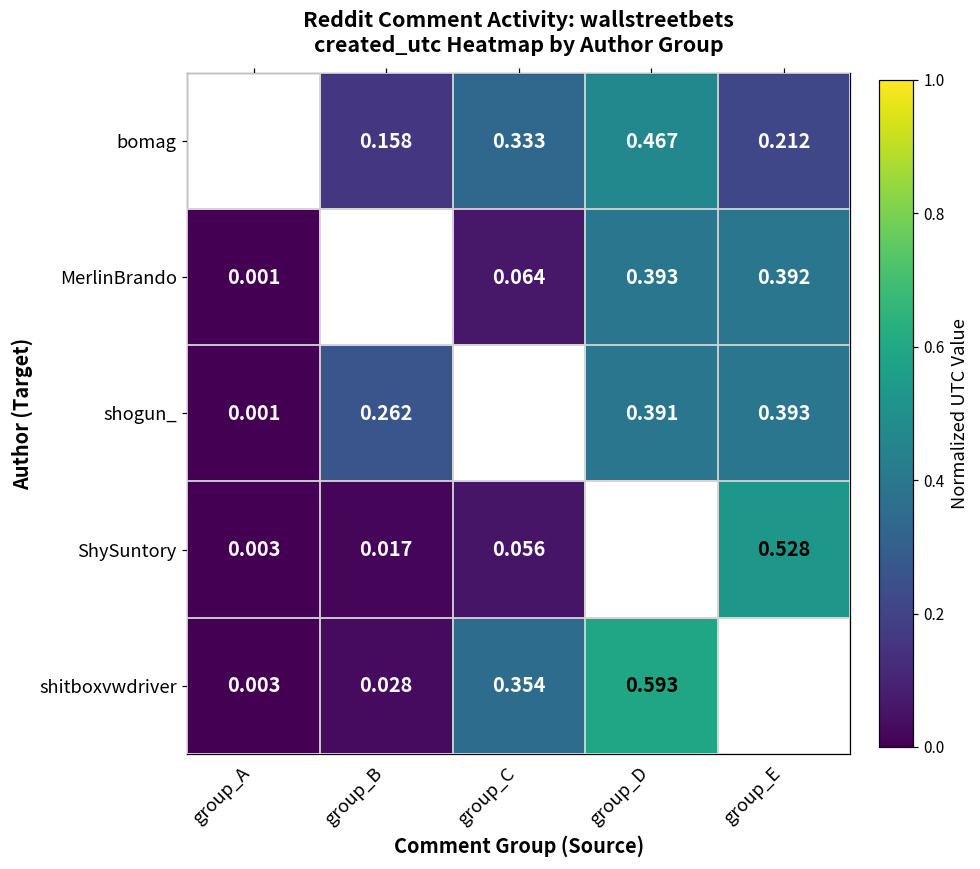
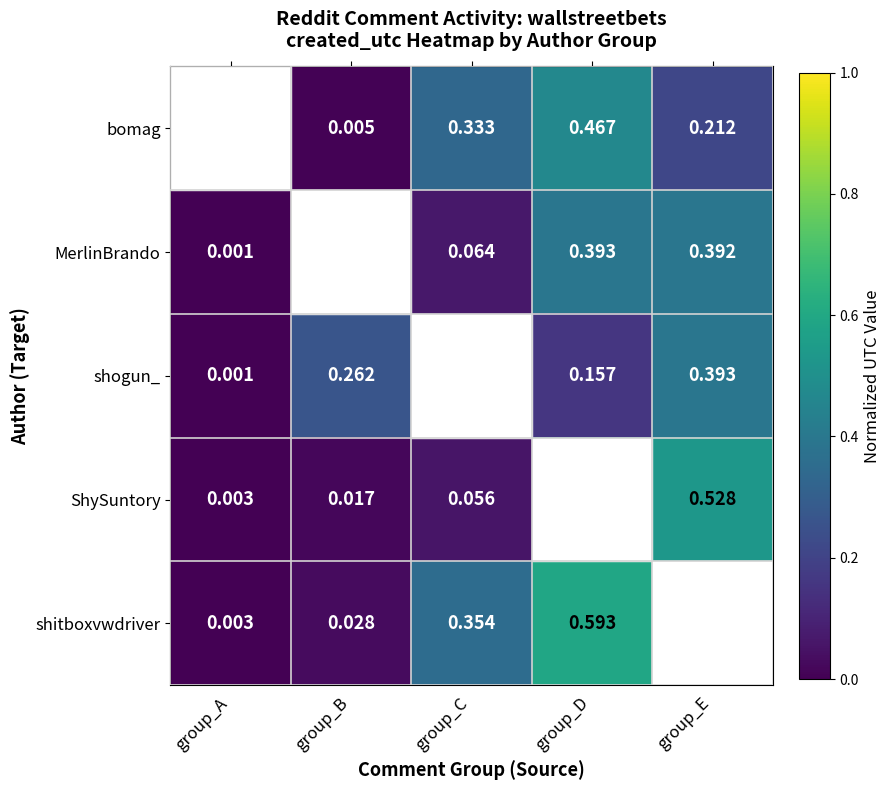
  {
    "bomag": {
-     "group_B": 0.158,
+     "group_B": 0.005,
      "group_C": 0.333,
      "group_D": 0.467,
      "group_E": 0.212
    },
    "MerlinBrando": {
      "group_A": 0.001,
      "group_C": 0.064,
      "group_D": 0.393,
      "group_E": 0.392
    },
    "shogun_": {
      "group_A": 0.001,
      "group_B": 0.262,
-     "group_D": 0.391,
+     "group_D": 0.157,
      "group_E": 0.393
    },
    "ShySuntory": {
      "group_A": 0.003,
      "group_B": 0.017,
      "group_C": 0.056,
      "group_E": 0.528
    },
    "shitboxvwdriver": {
      "group_A": 0.003,
      "group_B": 0.028,
      "group_C": 0.354,
      "group_D": 0.593
    }
  }
